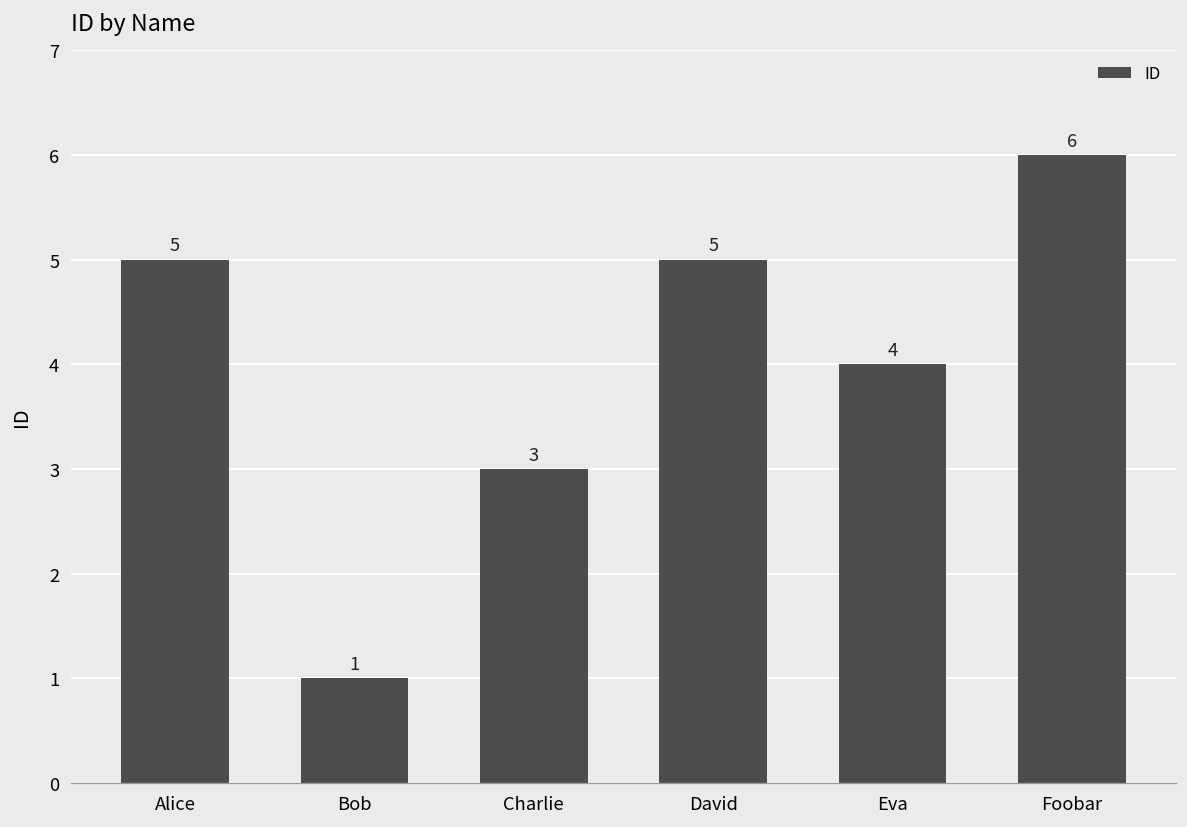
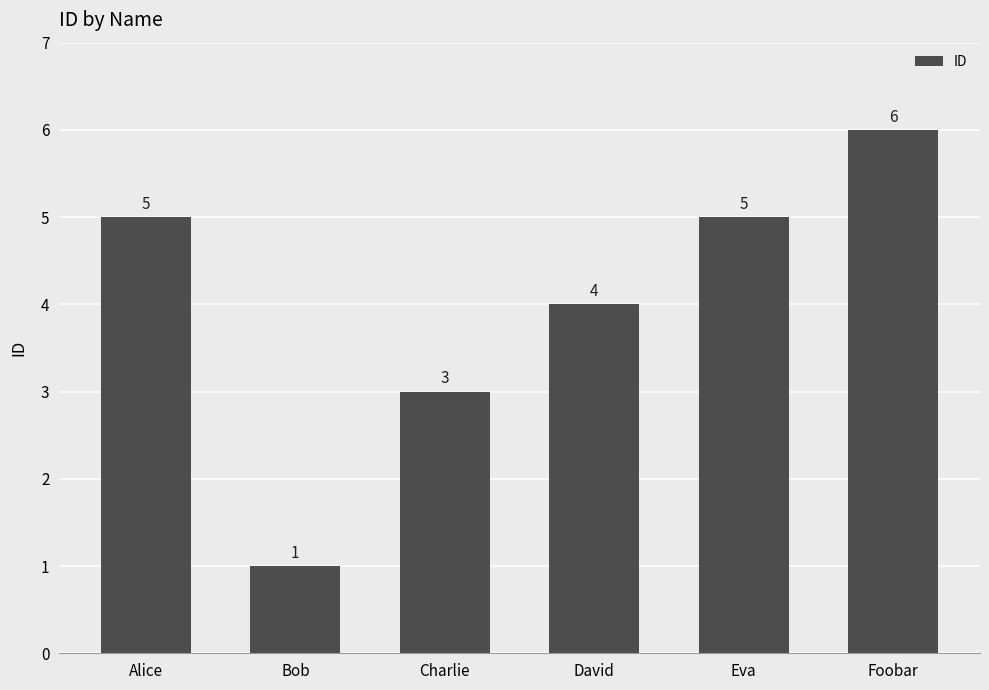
  {
    "Alice": 5,
    "Bob": 1,
    "Charlie": 3,
-   "David": 5,
-   "Eva": 4,
+   "David": 4,
+   "Eva": 5,
    "Foobar": 6
  }
